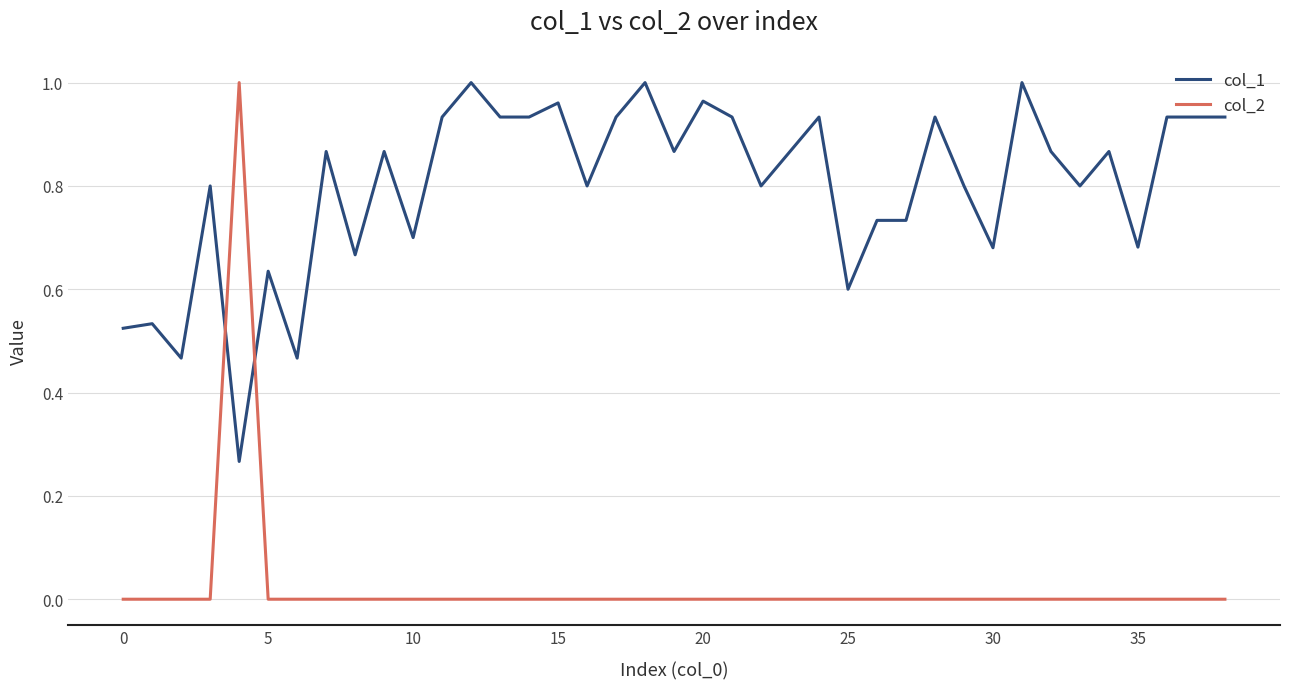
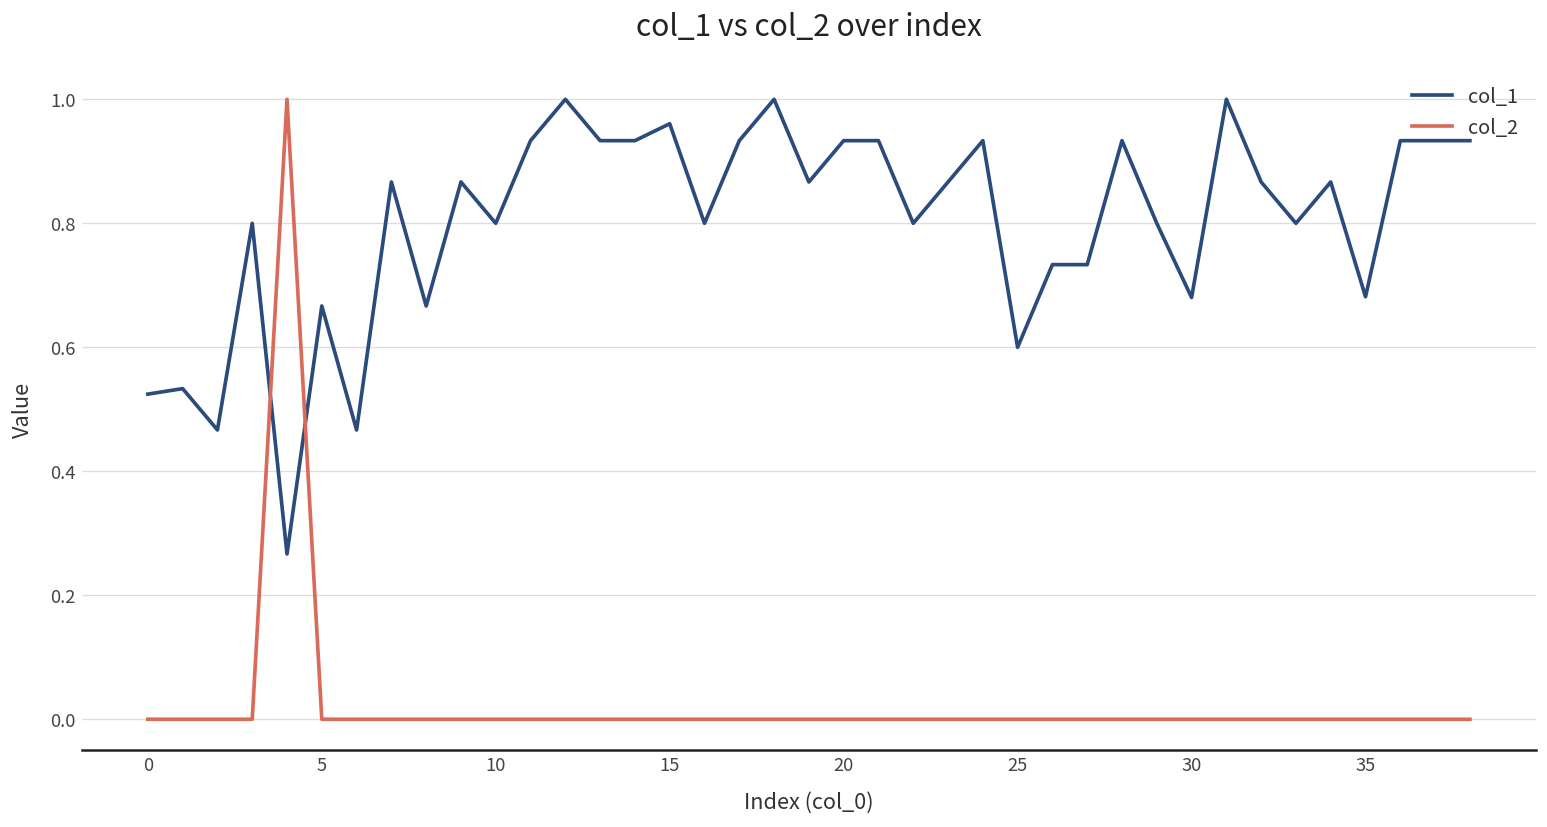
  {
    "col_1": {
      "0": 0.52,
-     "5": 0.63,
-     "10": 0.7,
+     "5": 0.67,
+     "10": 0.8,
      "15": 0.96,
-     "20": 0.96,
+     "20": 0.93,
      "25": 0.60,
      "30": 0.68,
      "35": 0.68
    },
    "col_2": {
      "0": 0.00,
      "5": 0.00,
      "10": 0.00,
      "15": 0.00,
      "20": 0.00,
      "25": 0.00,
      "30": 0.00,
      "35": 0.00
    }
  }
